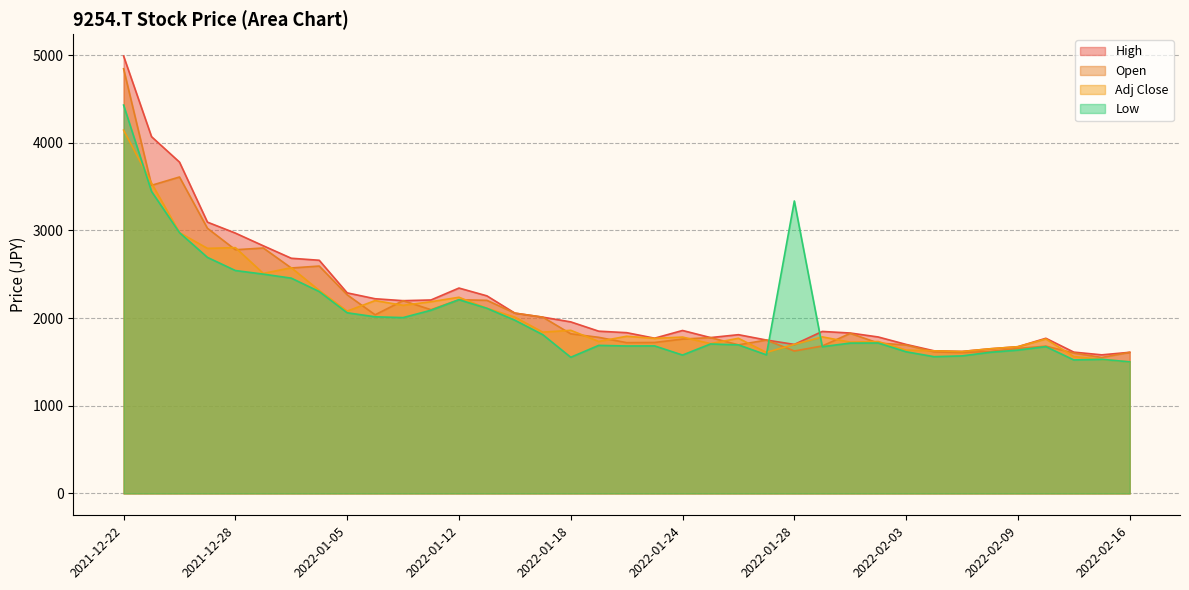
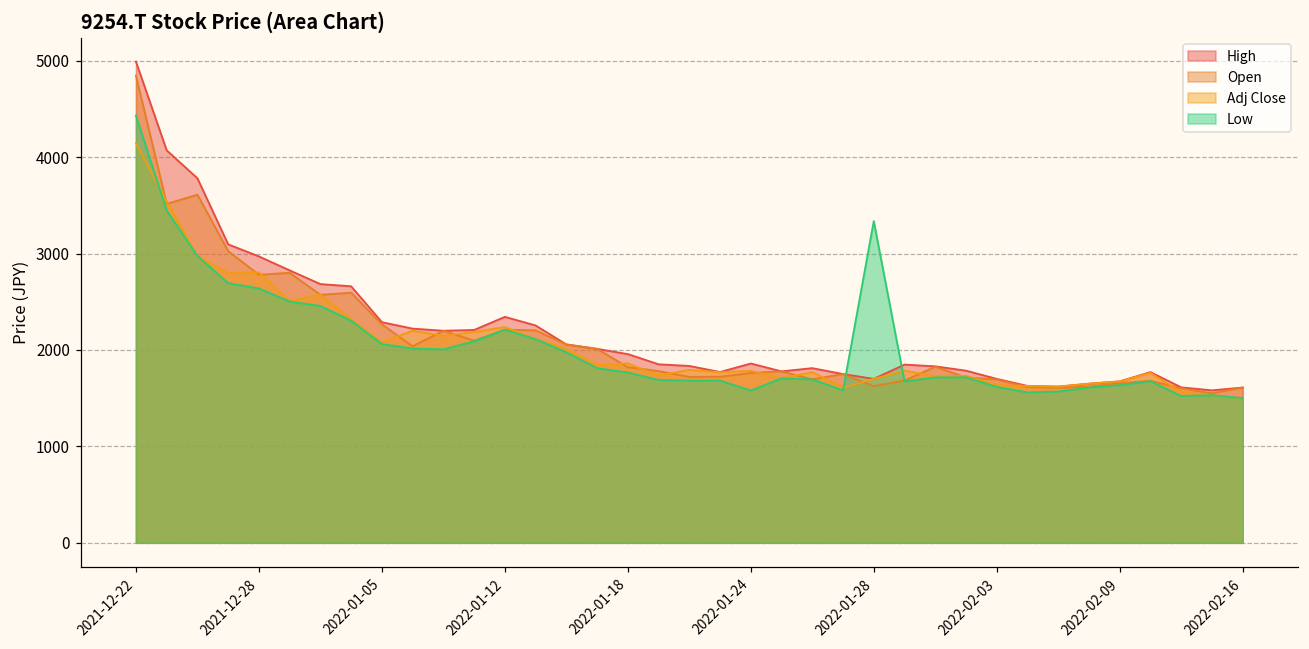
  {
    "Low": {
      "2021-12-22": 4400,
-     "2021-12-28": 2500,
-     "2022-01-18": 1600,
+     "2021-12-28": 2600,
+     "2022-01-18": 1800,
      "2022-01-24": 1600,
      "2022-01-28": 3300
    }
  }
